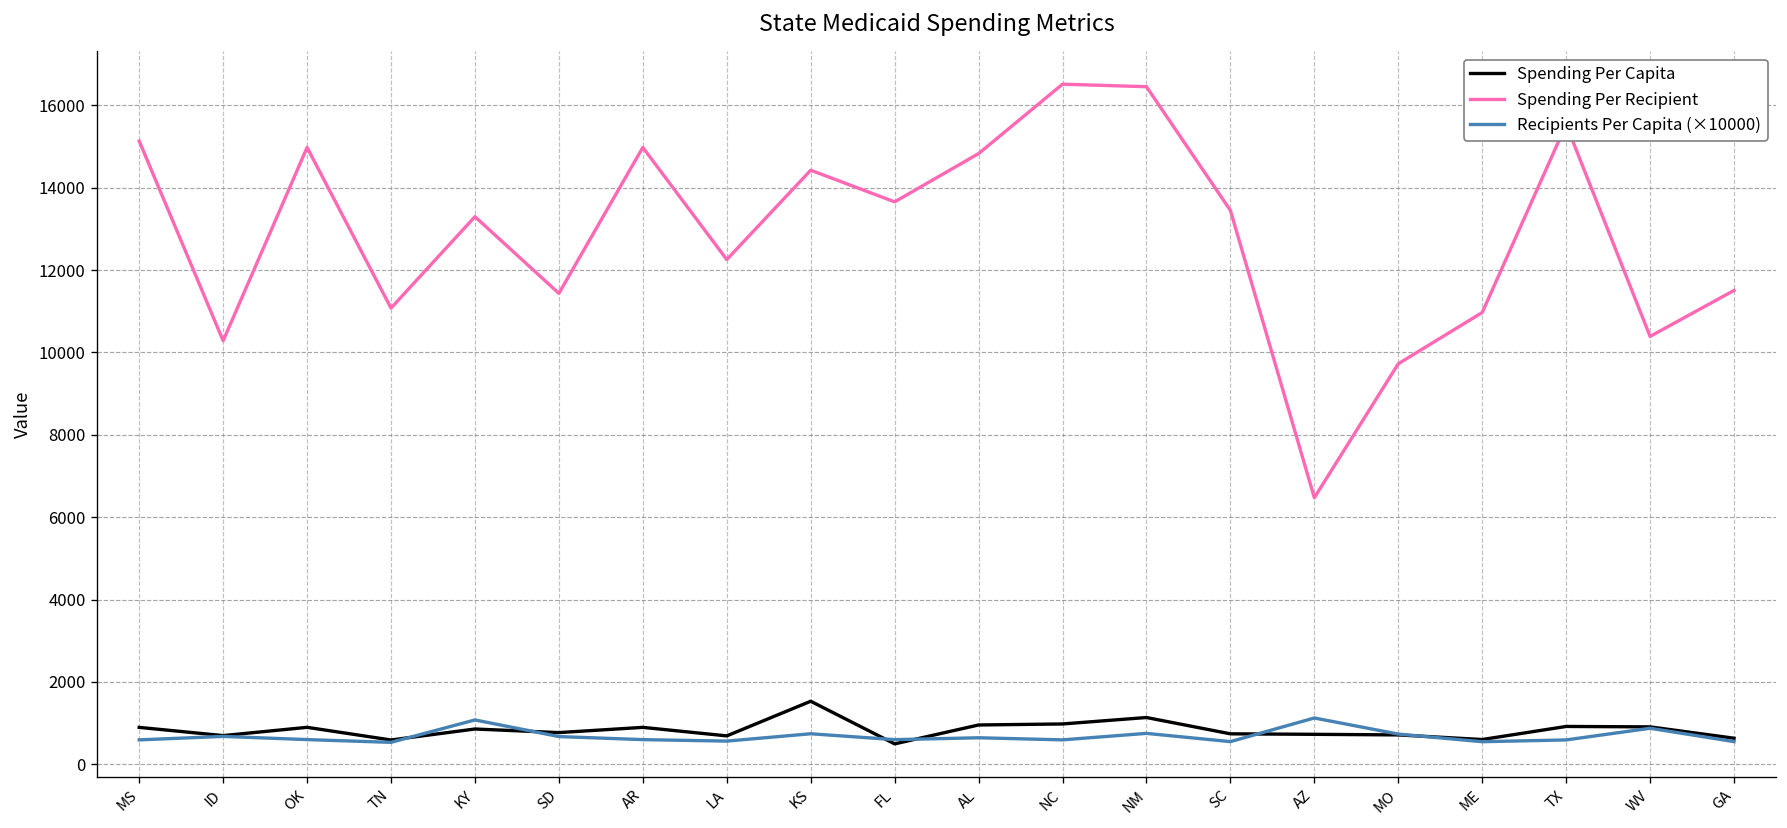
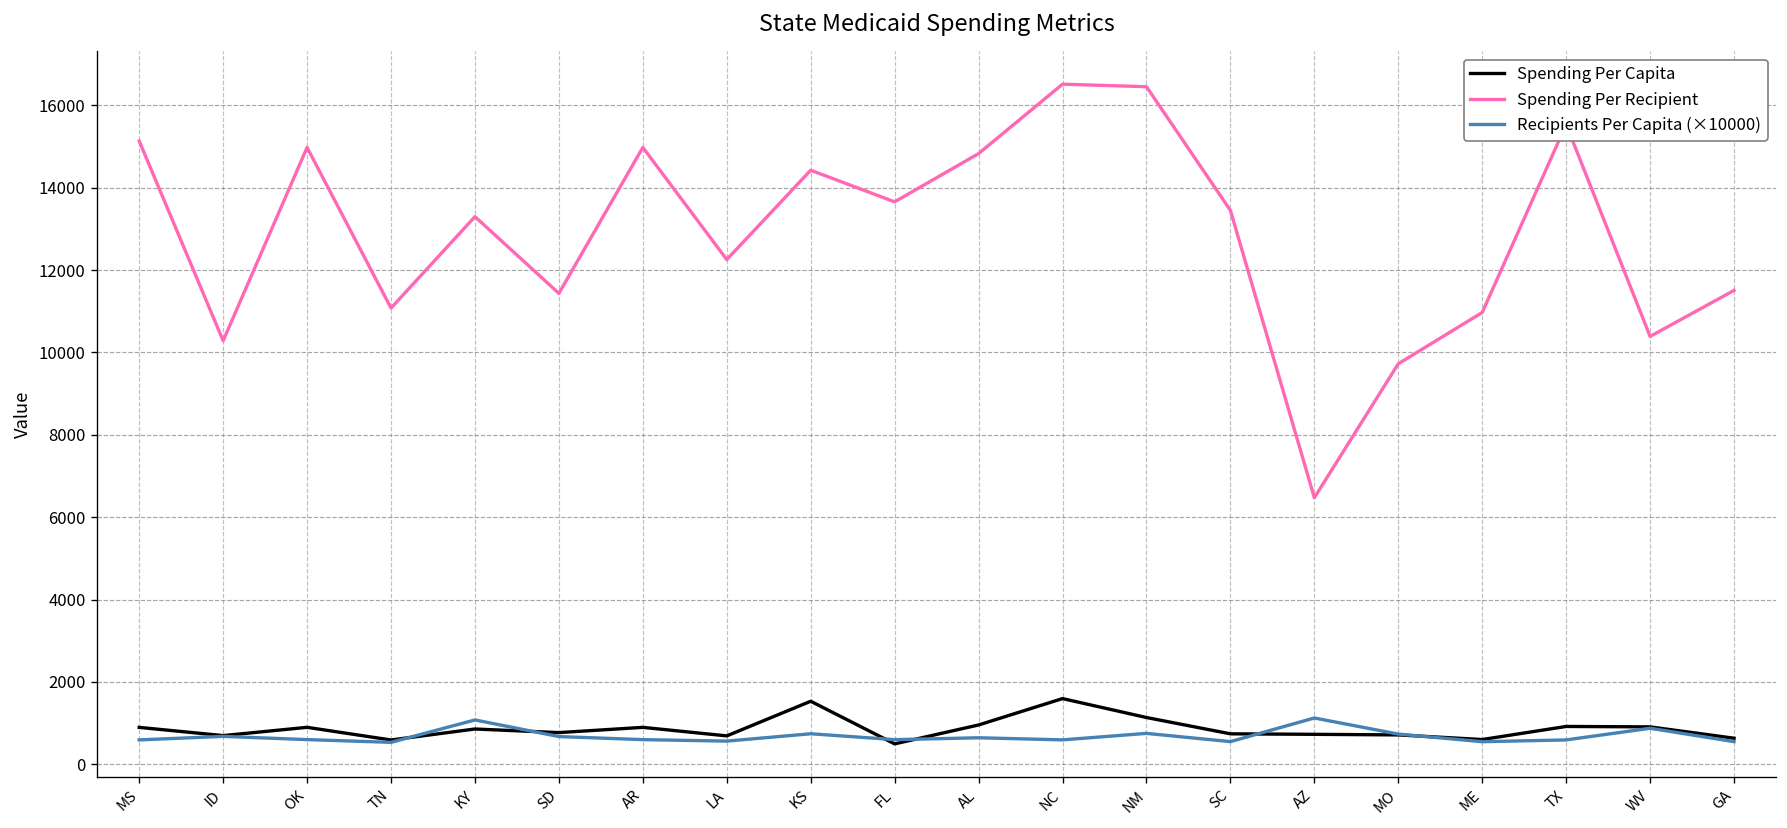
  {
    "Spending Per Capita": {
      "MS": 900,
      "OK": 900,
      "KY": 900,
      "SD": 800,
      "AR": 900,
      "LA": 700,
      "KS": 1500,
      "FL": 500,
      "AL": 1000,
-     "NC": 1000,
+     "NC": 1600,
      "NM": 1100,
      "SC": 700,
      "AZ": 700,
      "TX": 900,
      "GA": 600
    },
    "Spending Per Recipient": {
      "MS": 15100,
      "ID": 10300,
      "OK": 15000,
      "TN": 11100,
      "KY": 13300,
      "SD": 11400,
      "AR": 15000,
      "LA": 12300,
      "KS": 14400,
      "FL": 13700,
      "AL": 14800,
      "NC": 16500,
      "NM": 16500,
      "SC": 13400,
      "AZ": 6500,
      "MO": 9700,
      "ME": 11000,
      "WV": 10400,
      "GA": 11500
    },
    "Recipients Per Capita (×10000)": {
      "MS": 600,
      "OK": 600,
      "KY": 1100,
      "SD": 700,
      "AR": 600,
      "LA": 600,
      "KS": 700,
      "FL": 600,
      "AL": 600,
      "NC": 600,
      "NM": 800,
      "SC": 500,
      "AZ": 1100,
      "TX": 600,
      "GA": 500
    }
  }
